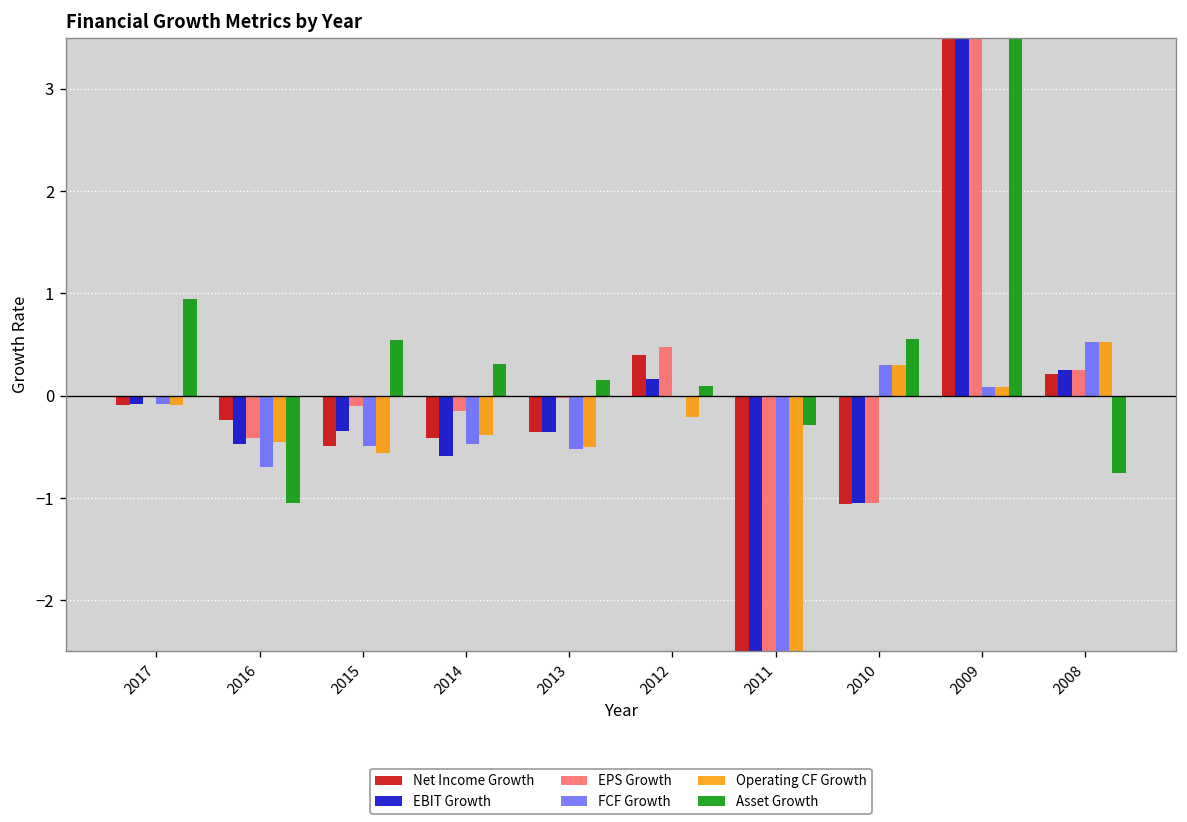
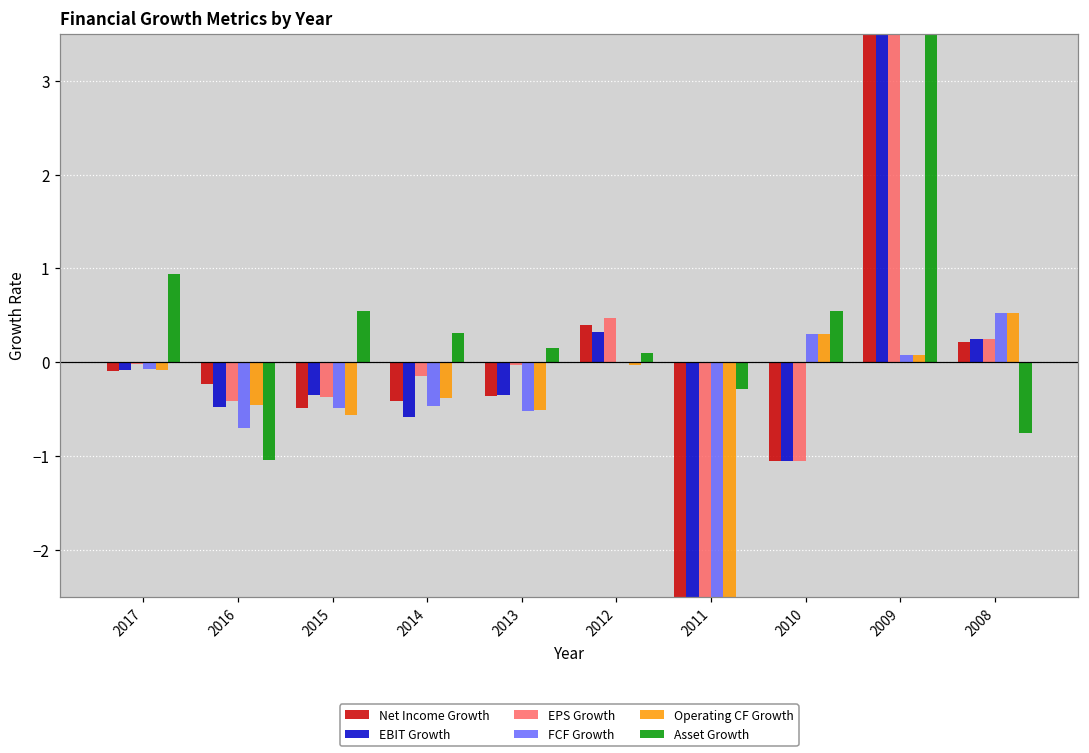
  {
    "Net Income Growth": {
      "2017": -0.1,
      "2016": -0.2,
      "2015": -0.5,
      "2014": -0.4,
      "2013": -0.4,
      "2012": 0.4,
      "2010": -1.1,
      "2008": 0.2
    },
    "EBIT Growth": {
      "2017": -0.1,
      "2016": -0.5,
      "2015": -0.3,
      "2014": -0.6,
      "2013": -0.4,
-     "2012": 0.2,
+     "2012": 0.3,
      "2010": -1.1,
      "2008": 0.3
    },
    "EPS Growth": {
      "2016": -0.4,
-     "2015": -0.1,
+     "2015": -0.4,
      "2014": -0.2,
      "2012": 0.5,
      "2010": -1.1,
      "2008": 0.2
    },
    "FCF Growth": {
      "2017": -0.1,
      "2016": -0.7,
      "2015": -0.5,
      "2014": -0.5,
      "2013": -0.5,
      "2010": 0.3,
      "2009": 0.1,
      "2008": 0.5
    },
    "Operating CF Growth": {
      "2017": -0.1,
      "2016": -0.5,
      "2015": -0.6,
      "2014": -0.4,
      "2013": -0.5,
-     "2012": -0.2,
+     "2012": 0.0,
      "2010": 0.3,
      "2009": 0.1,
      "2008": 0.5
    },
    "Asset Growth": {
      "2017": 0.9,
      "2016": -1.0,
      "2015": 0.5,
      "2014": 0.3,
      "2013": 0.1,
      "2012": 0.1,
      "2011": -0.3,
      "2010": 0.5,
      "2008": -0.8
    }
  }
